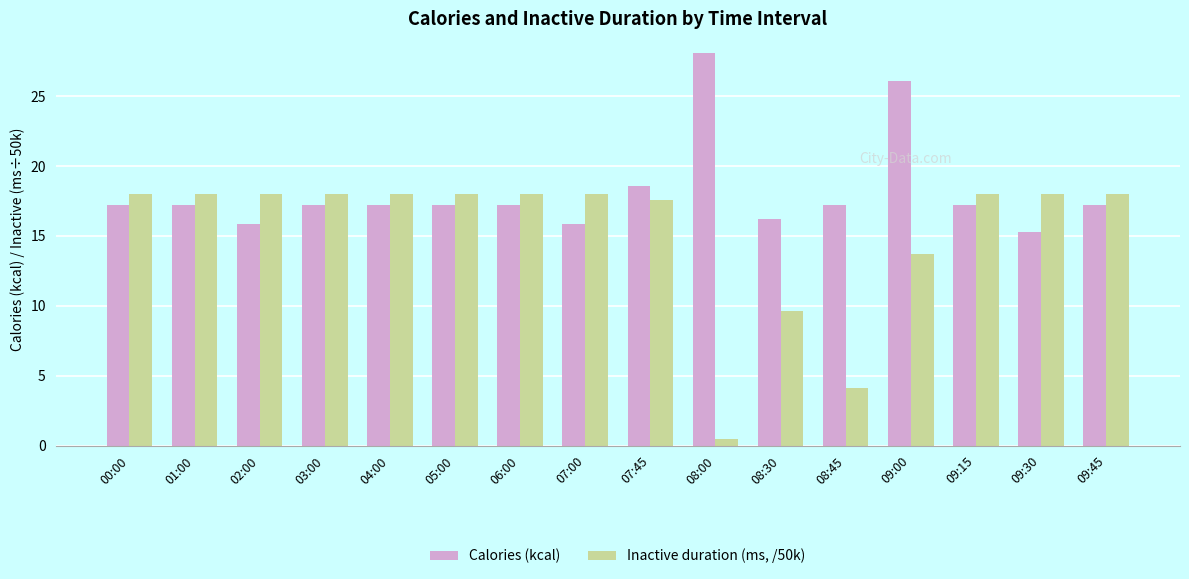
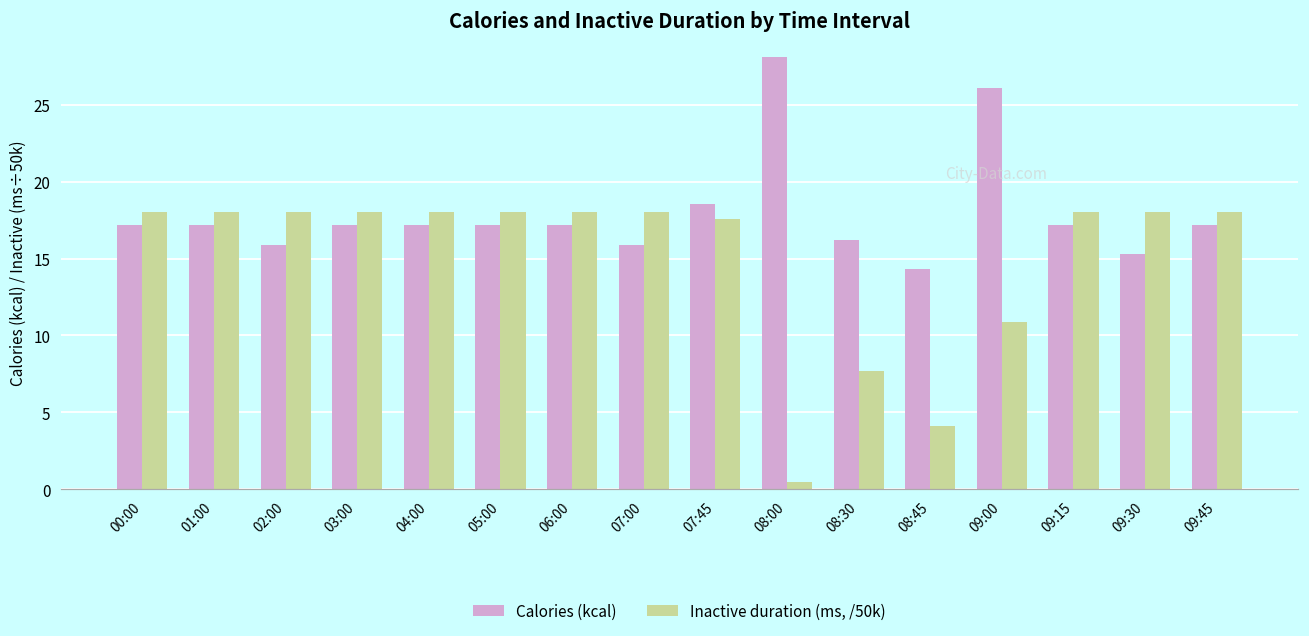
  {
    "Calories (kcal)": {
      "00:00": 17.2,
      "01:00": 17.2,
      "02:00": 15.9,
      "03:00": 17.2,
      "04:00": 17.2,
      "05:00": 17.2,
      "06:00": 17.2,
      "07:00": 15.9,
      "07:45": 18.6,
      "08:00": 28.1,
      "08:30": 16.2,
-     "08:45": 17.2,
+     "08:45": 14.4,
      "09:00": 26.1,
      "09:15": 17.2,
      "09:30": 15.3,
      "09:45": 17.2
    },
    "Inactive duration (ms, /50k)": {
      "00:00": 18.0,
      "01:00": 18.0,
      "02:00": 18.0,
      "03:00": 18.0,
      "04:00": 18.0,
      "05:00": 18.0,
      "06:00": 18.0,
      "07:00": 18.0,
      "07:45": 17.6,
      "08:00": 0.5,
-     "08:30": 9.6,
+     "08:30": 7.7,
      "08:45": 4.1,
-     "09:00": 13.7,
+     "09:00": 10.9,
      "09:15": 18.0,
      "09:30": 18.0,
      "09:45": 18.0
    }
  }
